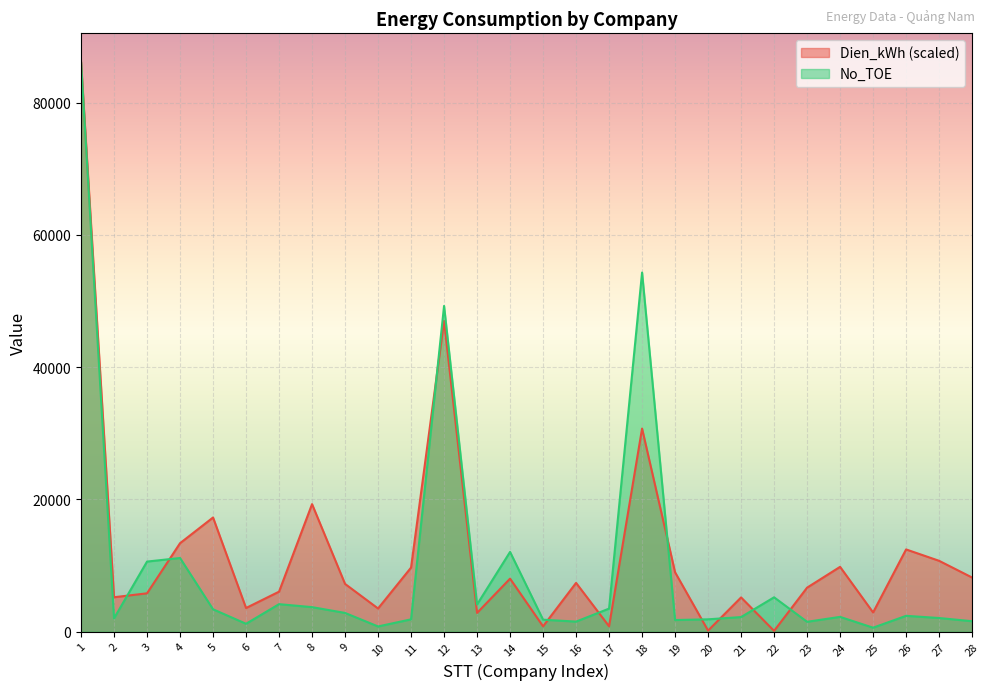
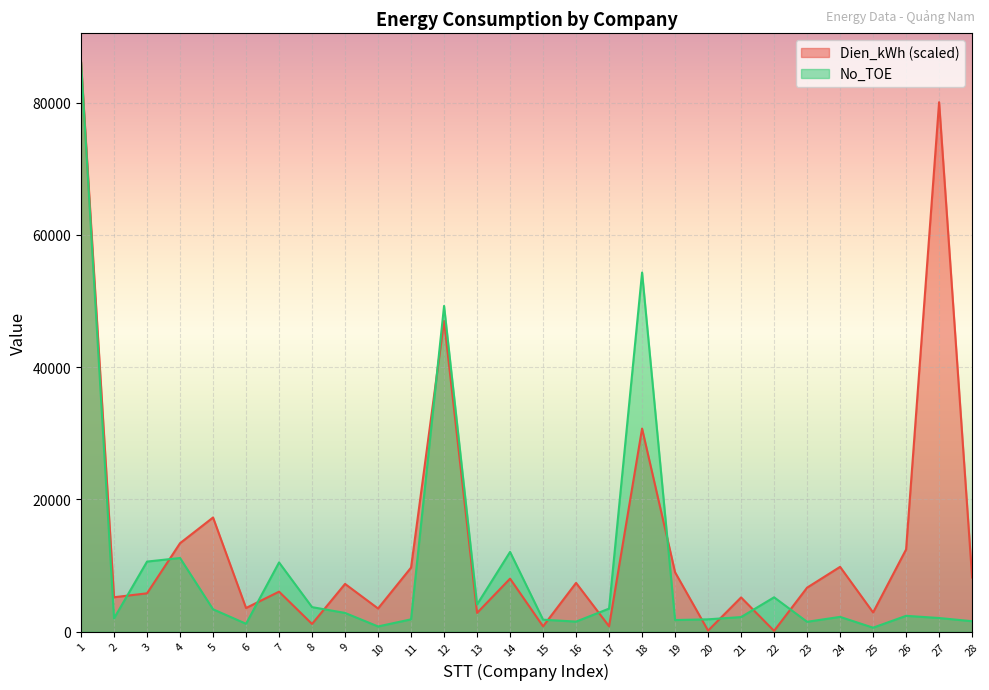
  {
    "Dien_kWh (scaled)": {
      "2": 5000,
      "3": 6000,
      "4": 13000,
      "5": 17000,
      "6": 4000,
      "7": 6000,
-     "8": 19000,
+     "8": 1000,
      "9": 7000,
      "10": 3000,
      "11": 10000,
      "12": 47000,
      "13": 3000,
      "14": 8000,
      "15": 1000,
      "16": 7000,
      "17": 1000,
      "18": 31000,
      "19": 9000,
      "20": 0,
      "21": 5000,
      "22": 0,
      "23": 7000,
      "24": 10000,
      "25": 3000,
      "26": 12000,
-     "27": 11000,
+     "27": 80000,
      "28": 8000
    },
    "No_TOE": {
      "2": 2000,
      "3": 11000,
      "4": 11000,
      "5": 3000,
      "6": 1000,
-     "7": 4000,
+     "7": 10000,
      "8": 4000,
      "9": 3000,
      "10": 1000,
      "11": 2000,
      "12": 49000,
      "13": 4000,
      "14": 12000,
      "15": 2000,
      "16": 2000,
      "17": 3000,
      "18": 54000,
      "19": 2000,
      "20": 2000,
      "21": 2000,
      "22": 5000,
      "23": 1000,
      "24": 2000,
      "25": 1000,
      "26": 2000,
      "27": 2000,
      "28": 2000
    }
  }
